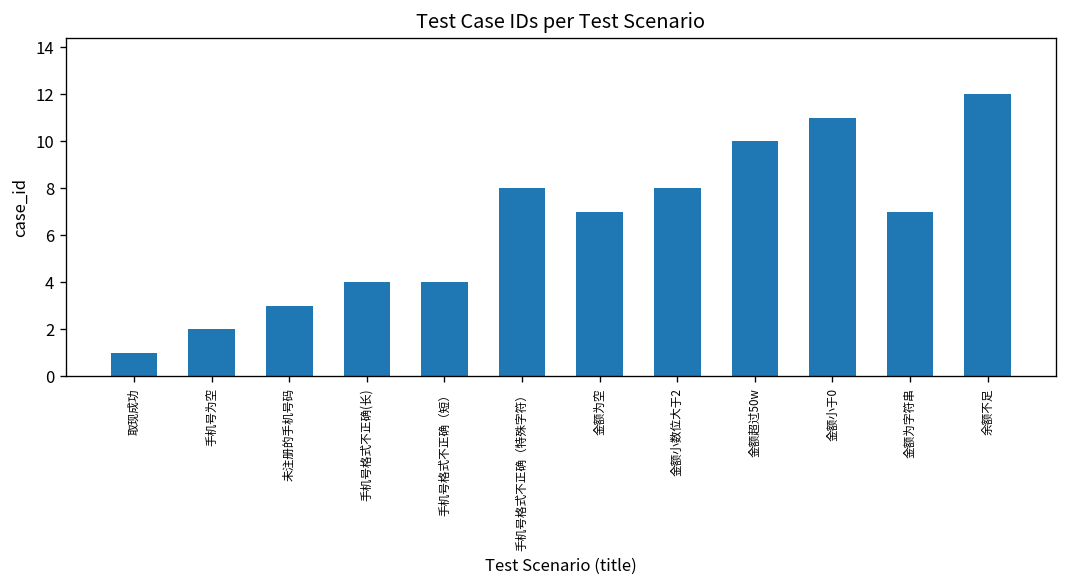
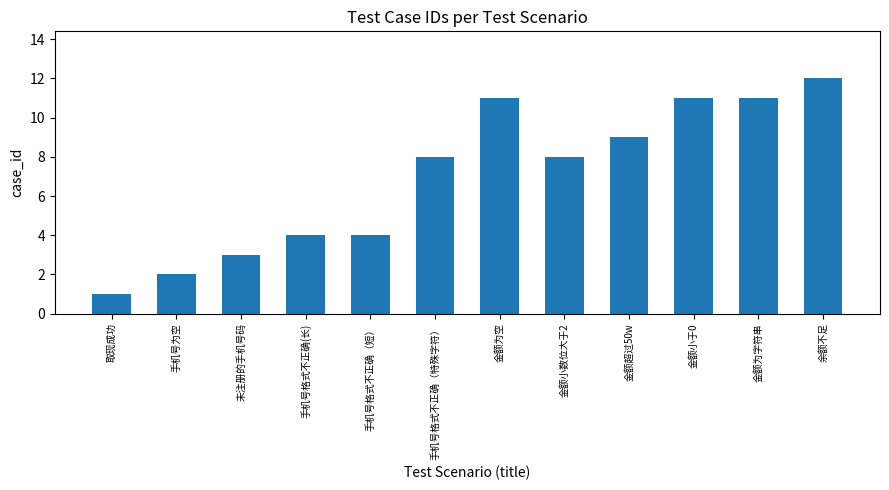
  {
    "取现成功": 1,
    "手机号为空": 2,
    "未注册的手机号码": 3,
    "手机号格式不正确(长)": 4,
    "手机号格式不正确（短）": 4,
    "手机号格式不正确（特殊字符）": 8,
-   "金额为空": 7,
+   "金额为空": 11,
    "金额小数位大于2": 8,
-   "金额超过50w": 10,
+   "金额超过50w": 9,
    "金额小于0": 11,
-   "金额为字符串": 7,
+   "金额为字符串": 11,
    "余额不足": 12
  }
